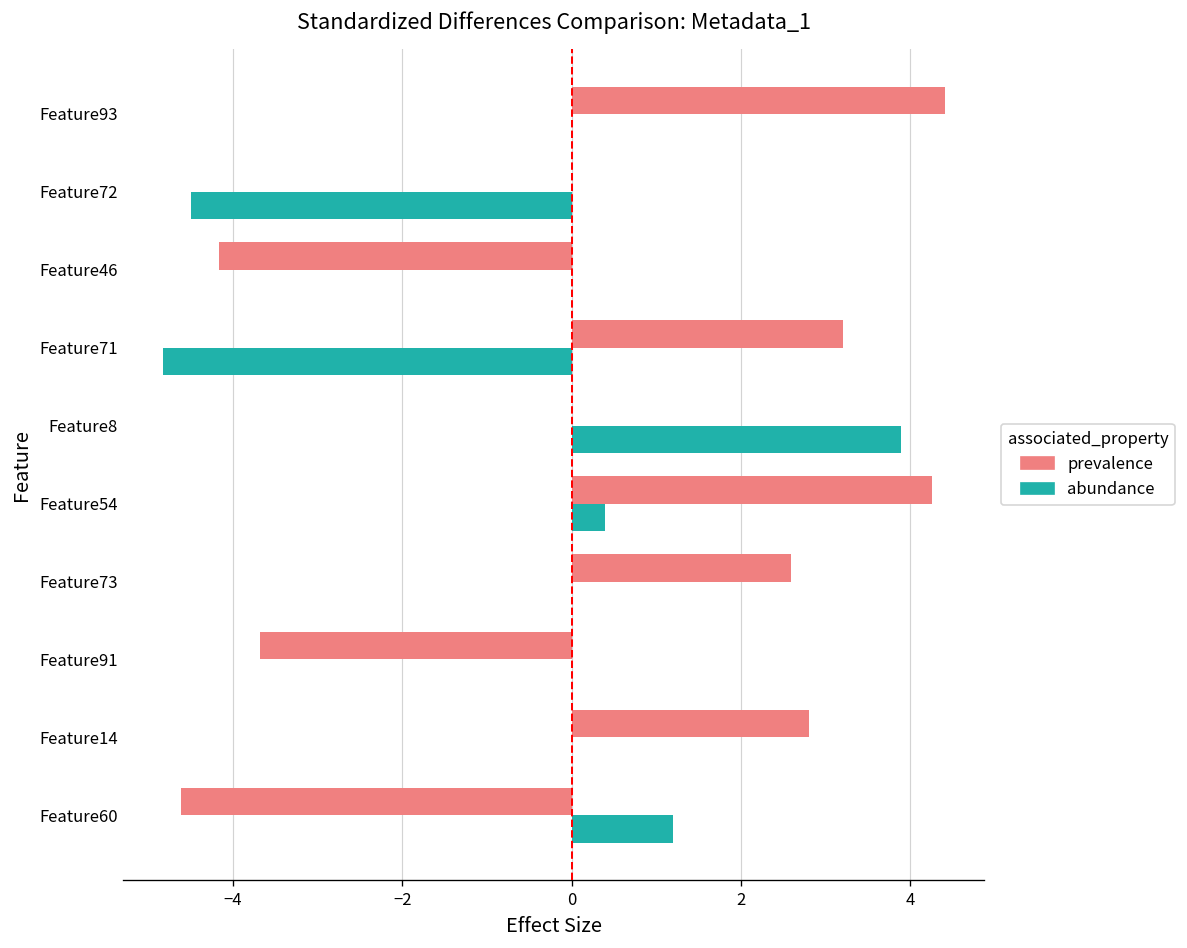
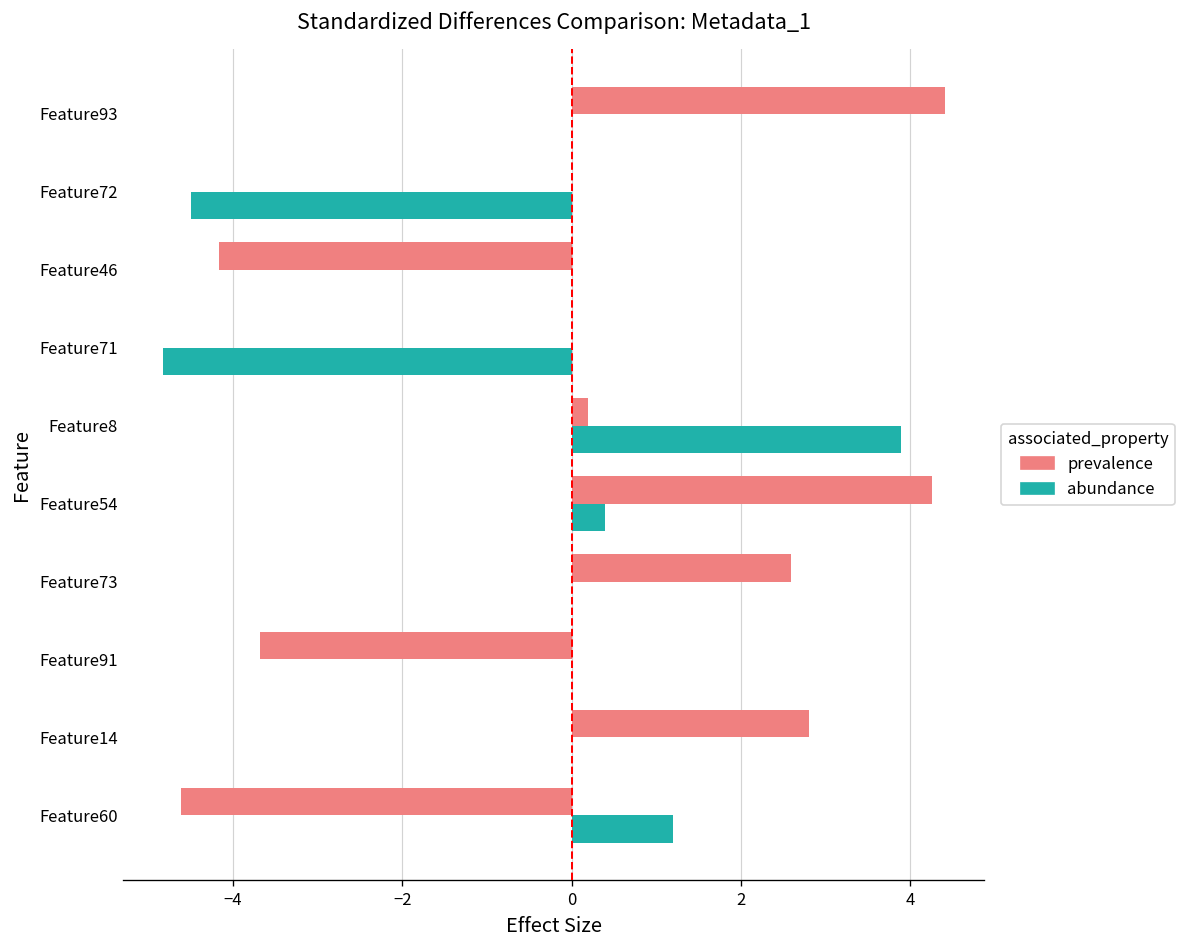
  {
    "prevalence": {
      "Feature93": 4.4,
      "Feature72": 0.0,
      "Feature46": -4.2,
-     "Feature71": 3.2,
-     "Feature8": 0.0,
+     "Feature71": 0.0,
+     "Feature8": 0.2,
      "Feature54": 4.3,
      "Feature73": 2.6,
      "Feature91": -3.7,
      "Feature14": 2.8,
      "Feature60": -4.6
    },
    "abundance": {
      "Feature93": 0.0,
      "Feature72": -4.5,
      "Feature46": 0.0,
      "Feature71": -4.8,
      "Feature8": 3.9,
      "Feature54": 0.4,
      "Feature73": 0.0,
      "Feature91": 0.0,
      "Feature14": 0.0,
      "Feature60": 1.2
    }
  }
